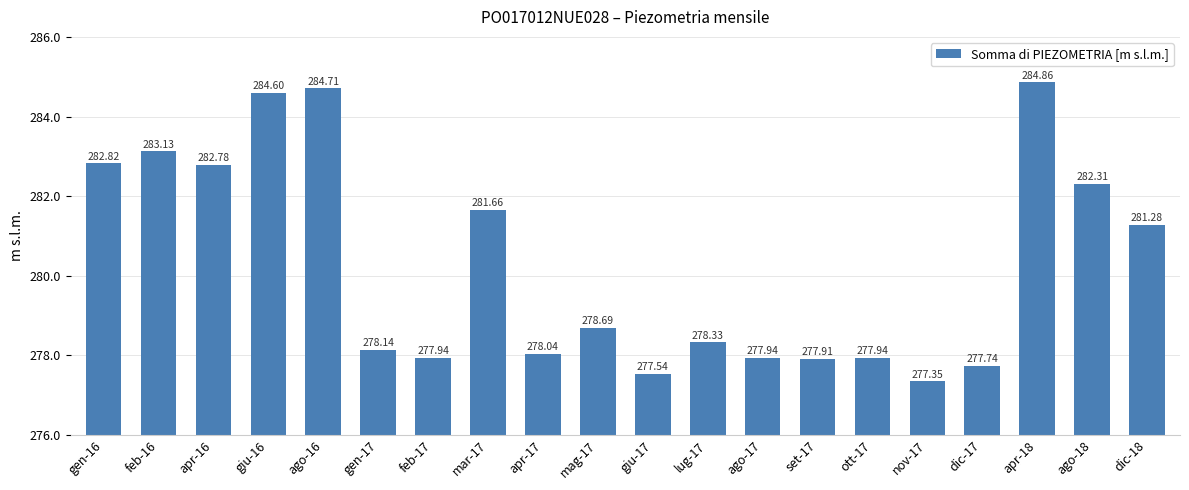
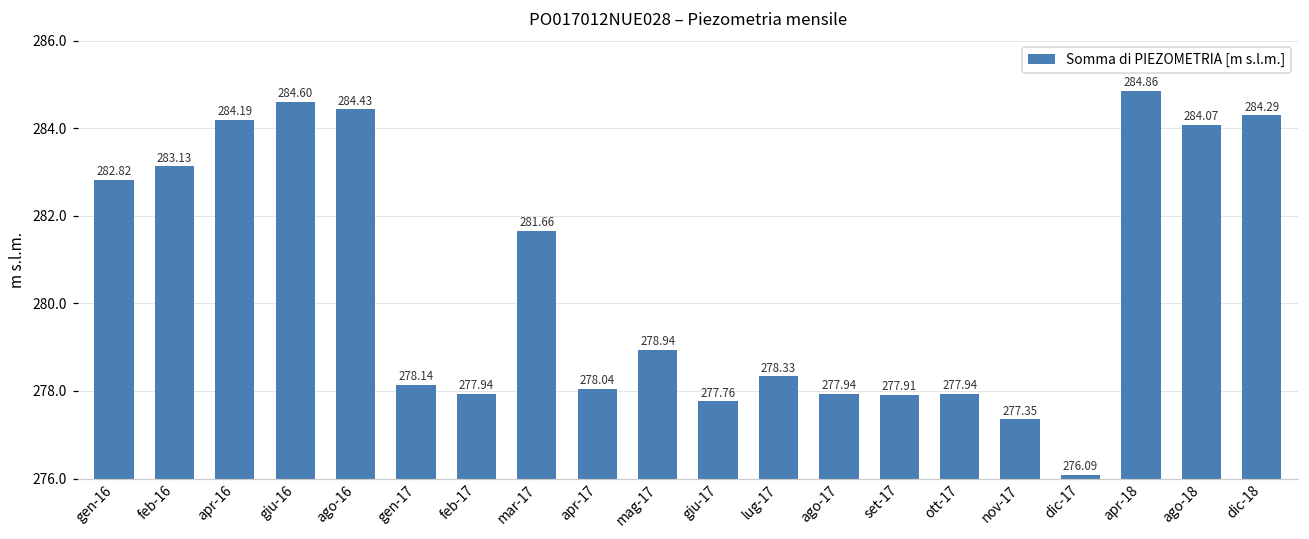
  {
    "gen-16": 282.82,
    "feb-16": 283.13,
-   "apr-16": 282.78,
+   "apr-16": 284.19,
    "giu-16": 284.60,
-   "ago-16": 284.71,
+   "ago-16": 284.43,
    "gen-17": 278.14,
    "feb-17": 277.94,
    "mar-17": 281.66,
    "apr-17": 278.04,
-   "mag-17": 278.69,
-   "giu-17": 277.54,
+   "mag-17": 278.94,
+   "giu-17": 277.76,
    "lug-17": 278.33,
    "ago-17": 277.94,
    "set-17": 277.91,
    "ott-17": 277.94,
    "nov-17": 277.35,
-   "dic-17": 277.74,
+   "dic-17": 276.09,
    "apr-18": 284.86,
-   "ago-18": 282.31,
-   "dic-18": 281.28
+   "ago-18": 284.07,
+   "dic-18": 284.29
  }
